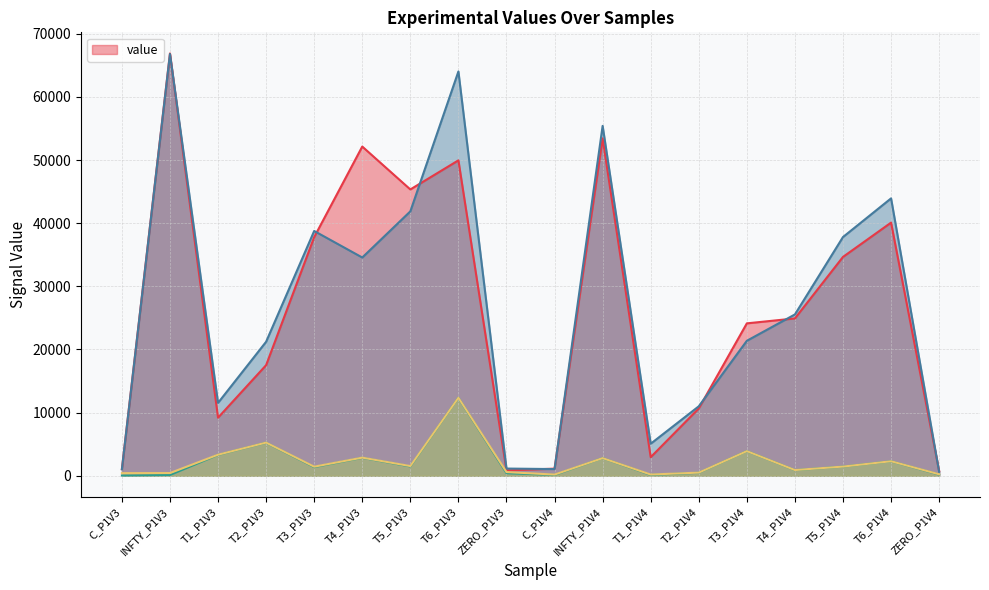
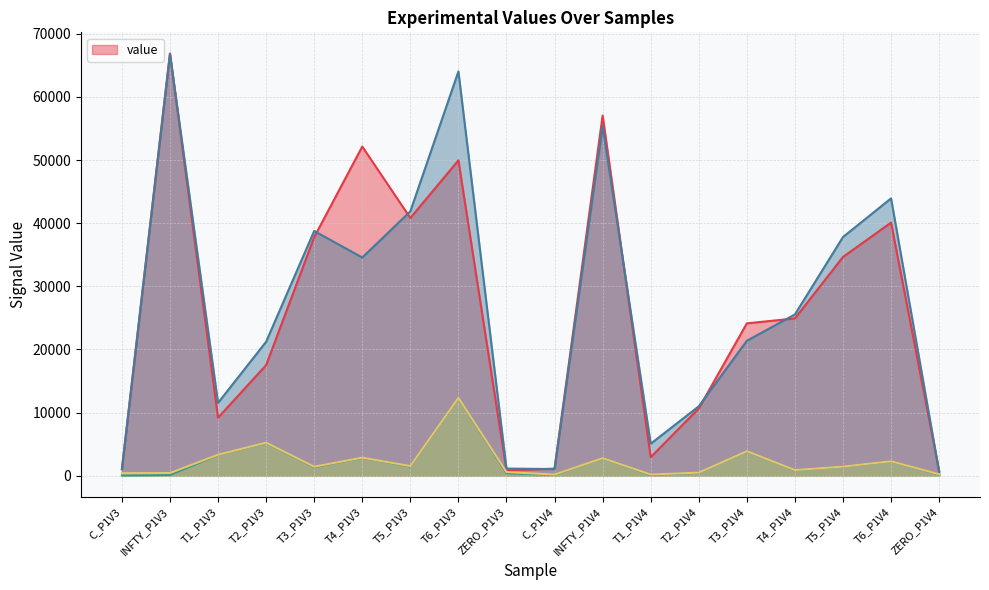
  {
    "value": {
      "T1_P1V3": 9000,
      "T2_P1V3": 18000,
      "T3_P1V3": 38000,
      "T4_P1V3": 52000,
-     "T5_P1V3": 45000,
+     "T5_P1V3": 41000,
      "T6_P1V3": 50000,
-     "INFTY_P1V4": 53000,
+     "INFTY_P1V4": 57000,
      "T1_P1V4": 3000,
      "T3_P1V4": 24000,
      "T4_P1V4": 25000,
      "T5_P1V4": 35000,
      "T6_P1V4": 40000
    }
  }
